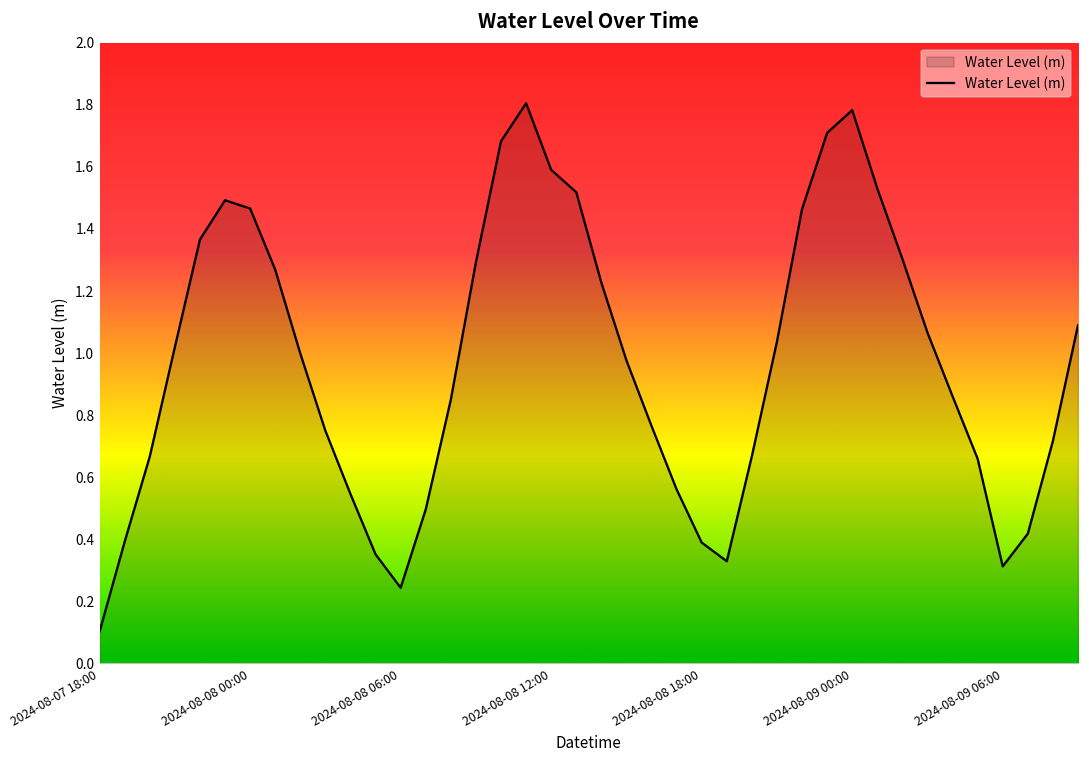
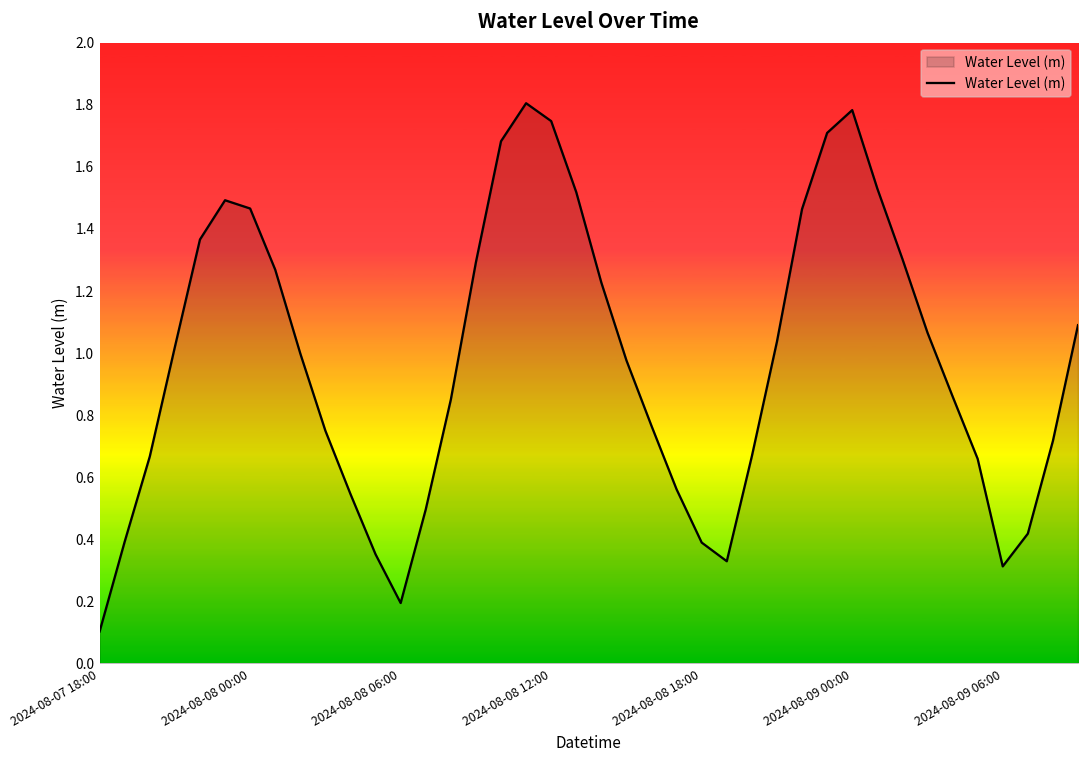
  {
    "2024-08-07 18:00": 0.10,
    "2024-08-08 00:00": 1.47,
-   "2024-08-08 06:00": 0.24,
-   "2024-08-08 12:00": 1.59,
+   "2024-08-08 06:00": 0.19,
+   "2024-08-08 12:00": 1.75,
    "2024-08-08 18:00": 0.39,
    "2024-08-09 00:00": 1.78,
    "2024-08-09 06:00": 0.31
  }
